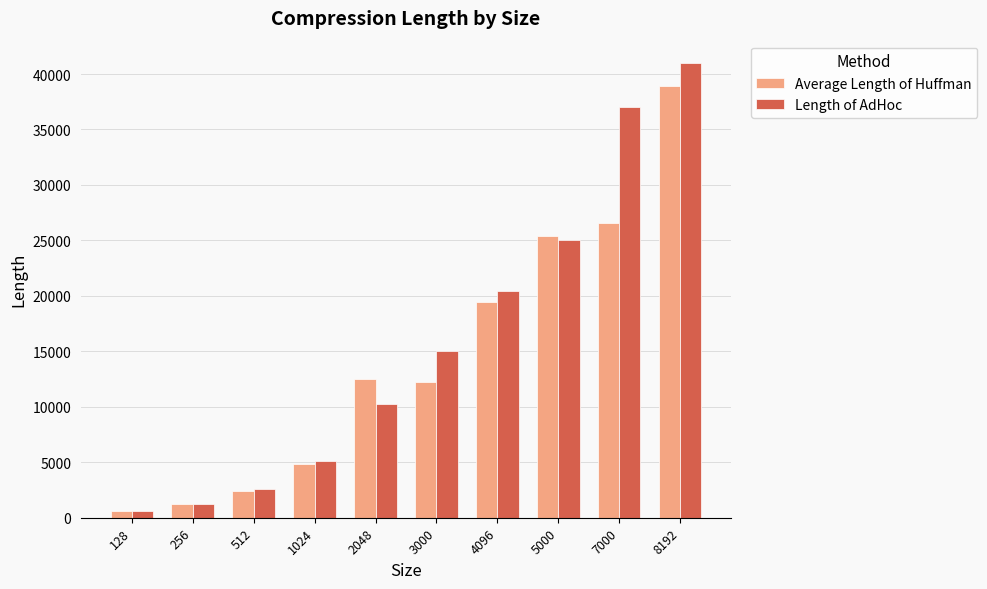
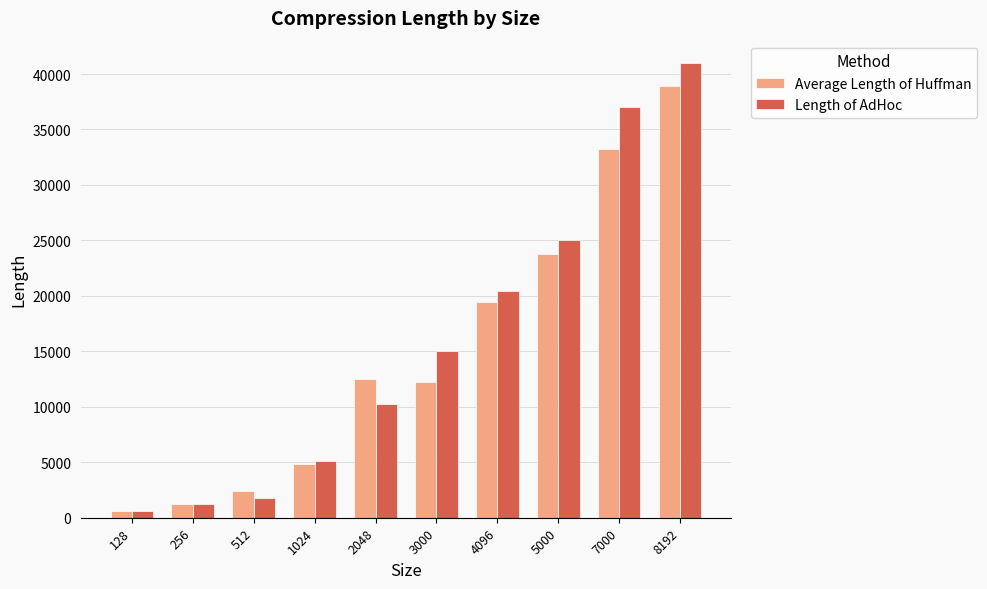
  {
    "Average Length of Huffman": {
      "128": 600,
      "256": 1200,
      "512": 2400,
      "1024": 4800,
      "2048": 12500,
      "3000": 12200,
      "4096": 19400,
-     "5000": 25400,
-     "7000": 26500,
+     "5000": 23700,
+     "7000": 33300,
      "8192": 38900
    },
    "Length of AdHoc": {
      "128": 600,
      "256": 1300,
-     "512": 2600,
+     "512": 1800,
      "1024": 5100,
      "2048": 10200,
      "3000": 15000,
      "4096": 20500,
      "5000": 25000,
      "7000": 37000,
      "8192": 41000
    }
  }
